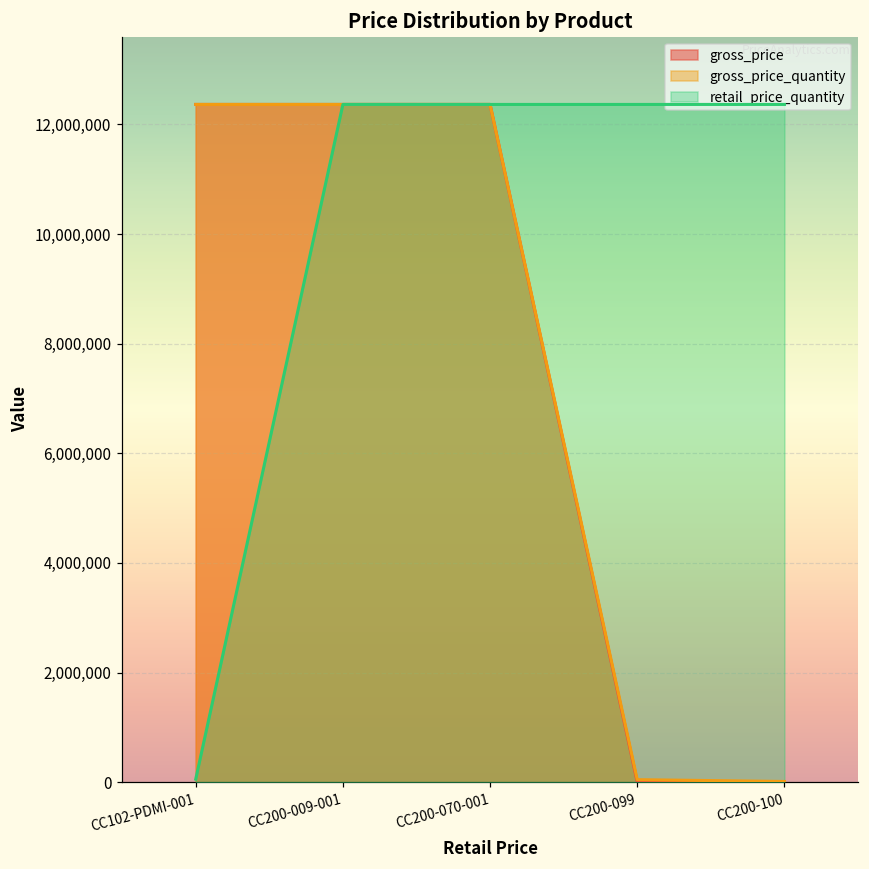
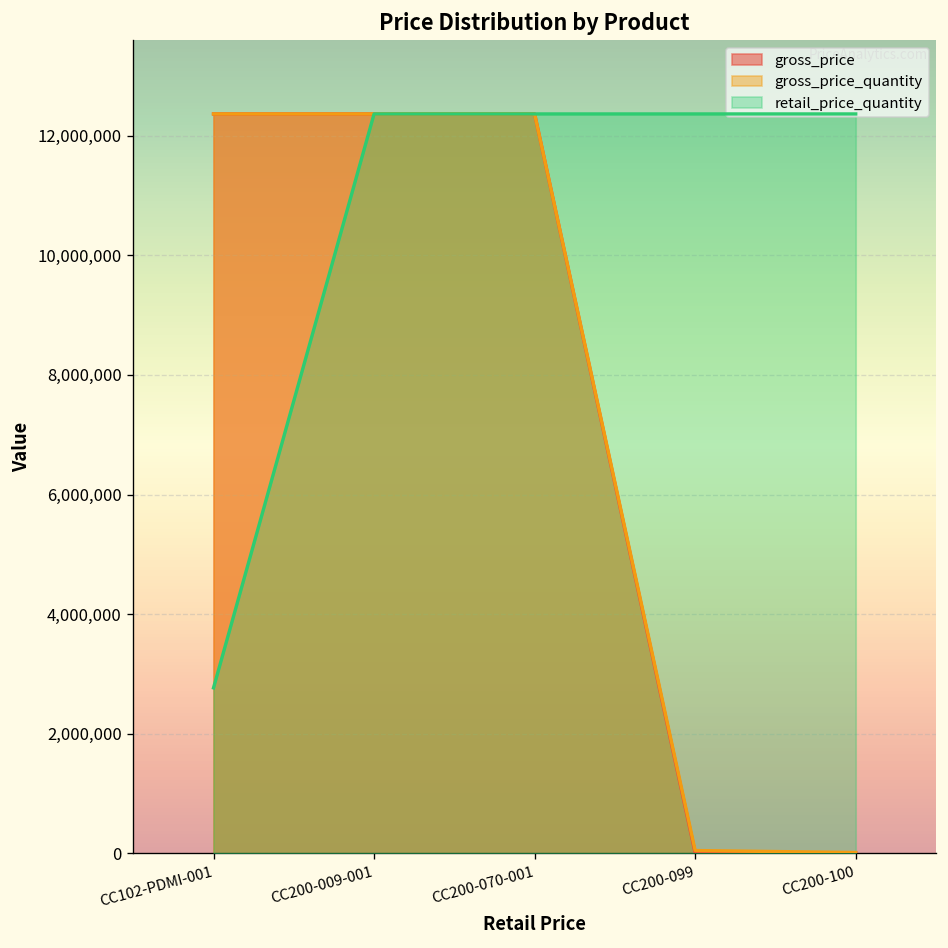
  {
    "retail_price_quantity": {
-     "CC102-PDMI-001": "100,000",
+     "CC102-PDMI-001": "2,800,000",
      "CC200-099": "12,400,000"
    }
  }
